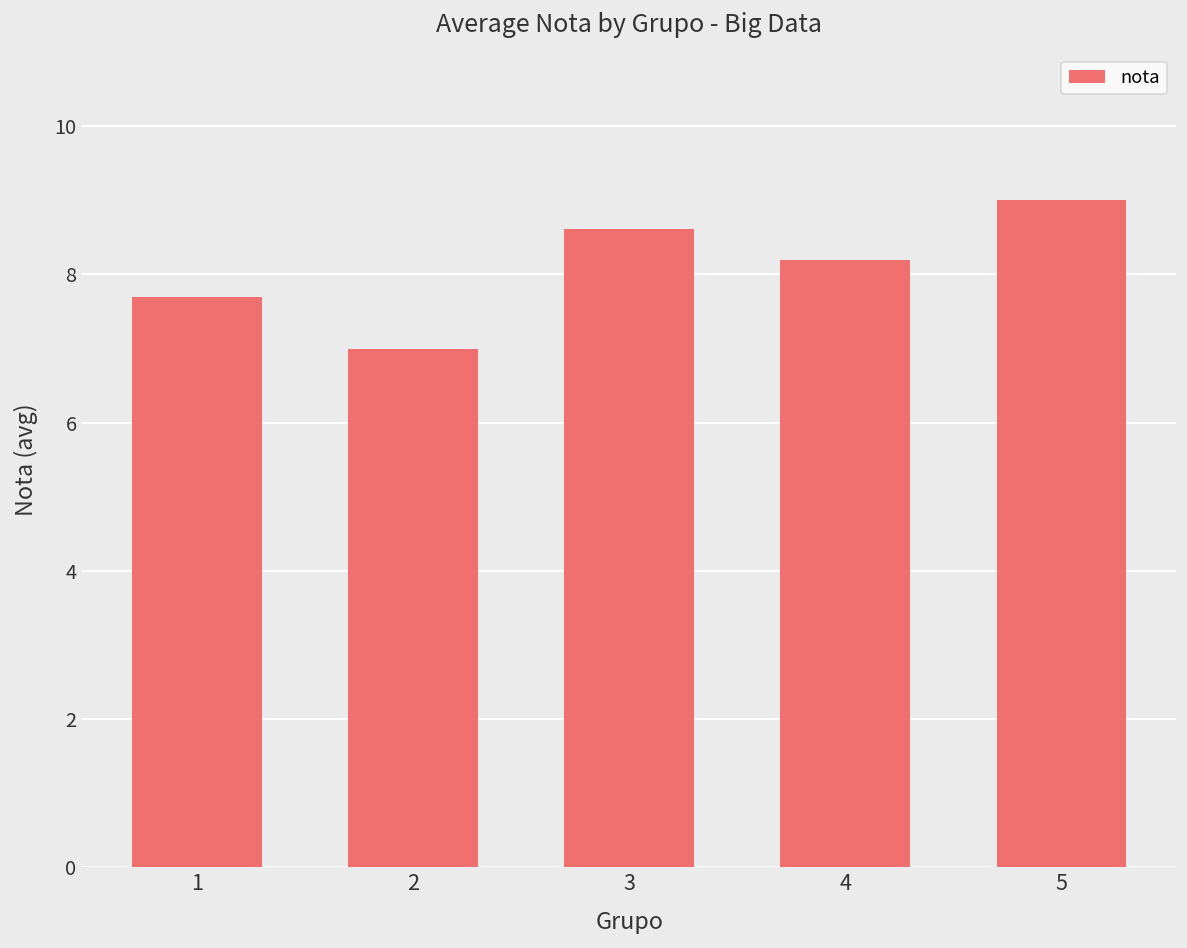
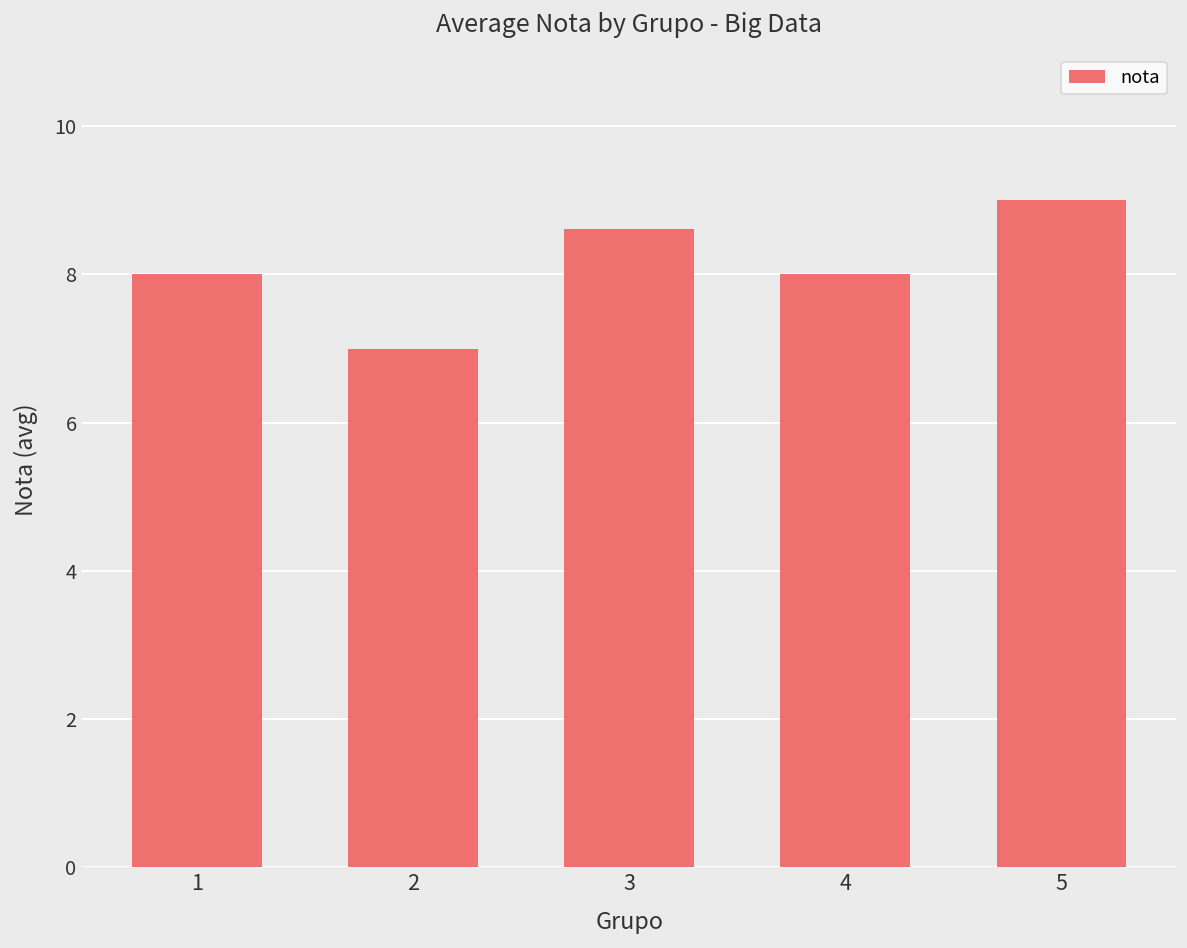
  {
-   "1": 7.7,
+   "1": 8.0,
    "2": 7.0,
    "3": 8.6,
-   "4": 8.2,
+   "4": 8.0,
    "5": 9.0
  }
